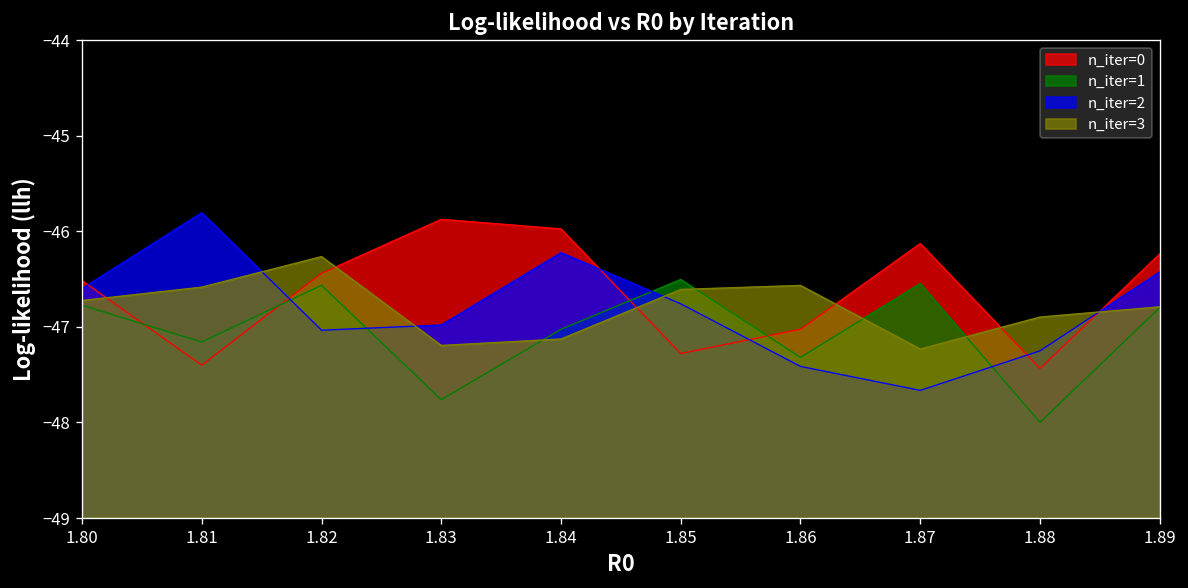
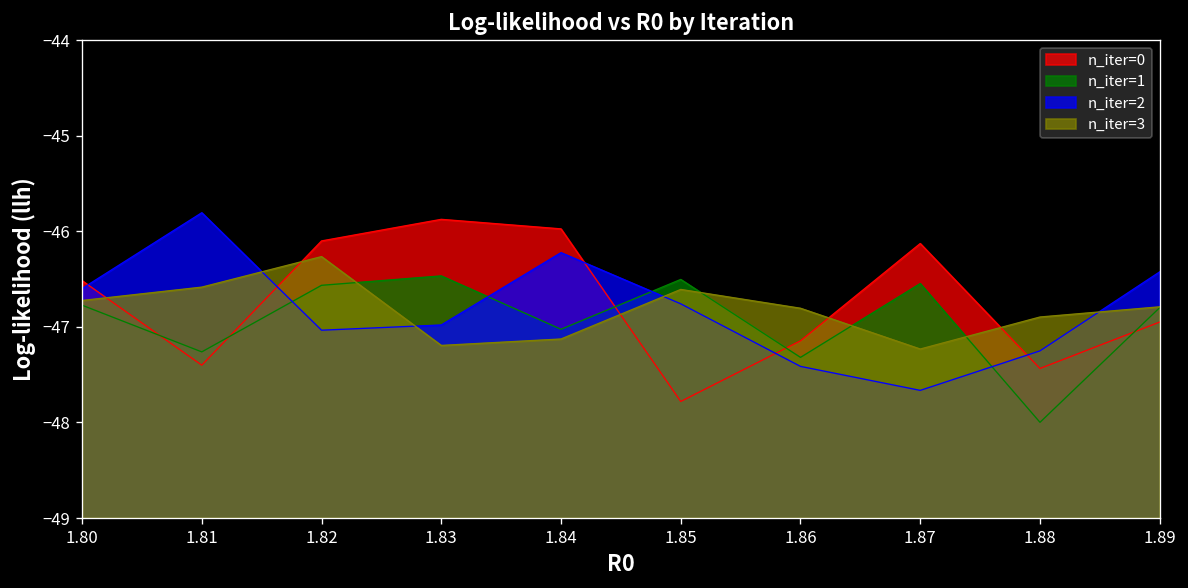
  {
    "n_iter=0": {
      "1.80": -46.5,
      "1.81": -47.4,
-     "1.82": -46.4,
+     "1.82": -46.1,
      "1.83": -45.9,
      "1.84": -46.0,
-     "1.85": -47.3,
-     "1.86": -47.0,
+     "1.85": -47.8,
+     "1.86": -47.1,
      "1.87": -46.1,
      "1.88": -47.4,
-     "1.89": -46.2
+     "1.89": -46.9
    },
    "n_iter=1": {
      "1.80": -46.8,
-     "1.81": -47.2,
+     "1.81": -47.3,
      "1.82": -46.6,
-     "1.83": -47.8,
+     "1.83": -46.5,
      "1.84": -47.0,
      "1.85": -46.5,
      "1.86": -47.3,
      "1.87": -46.5,
      "1.88": -48.0
    },
    "n_iter=2": {
      "1.80": -46.6,
      "1.81": -45.8,
      "1.82": -47.0,
      "1.83": -47.0,
      "1.84": -46.2,
      "1.85": -46.8,
      "1.86": -47.4,
      "1.87": -47.7,
      "1.88": -47.3,
      "1.89": -46.4
    },
    "n_iter=3": {
      "1.80": -46.7,
      "1.81": -46.6,
      "1.82": -46.3,
      "1.83": -47.2,
      "1.84": -47.1,
      "1.85": -46.6,
-     "1.86": -46.6,
+     "1.86": -46.8,
      "1.87": -47.2,
      "1.88": -46.9
    }
  }
